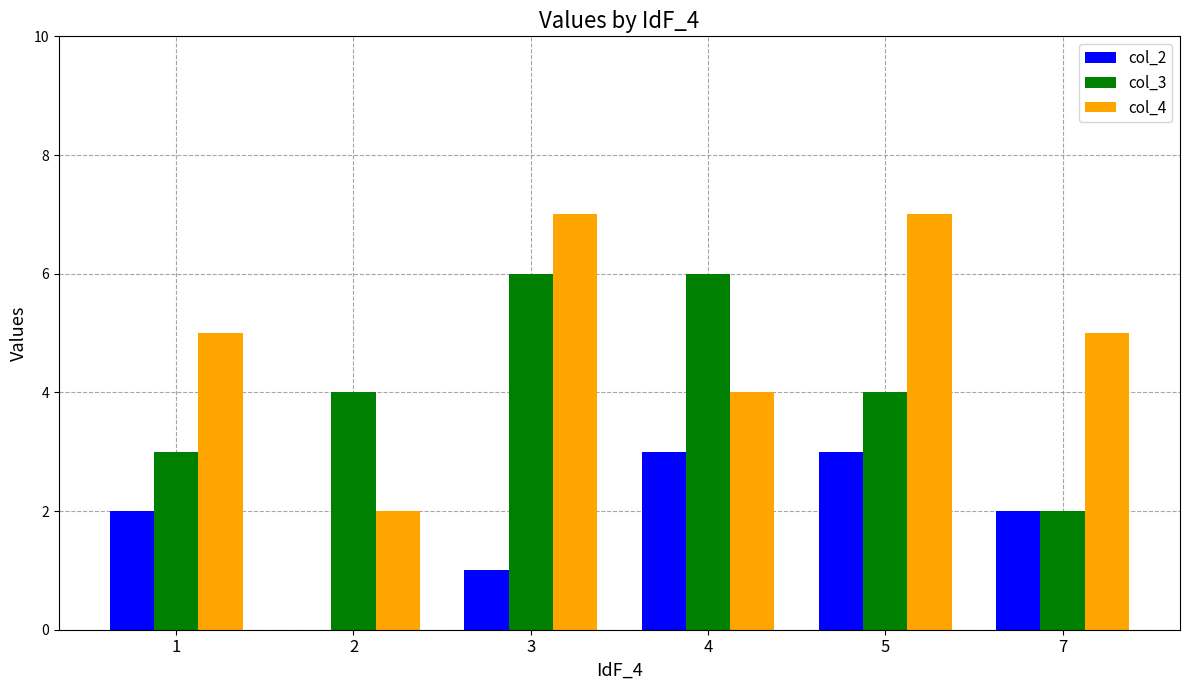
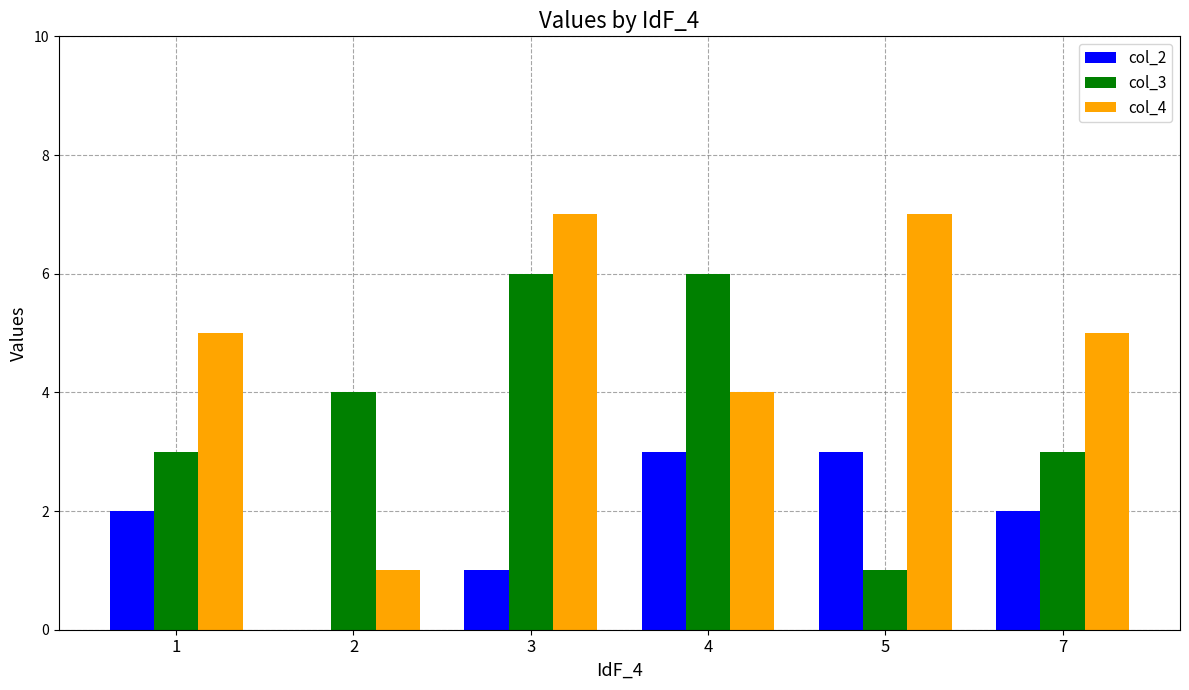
  {
    "col_2": {
      "1": 2,
      "2": 0,
      "3": 1,
      "4": 3,
      "5": 3,
      "7": 2
    },
    "col_3": {
      "1": 3,
      "2": 4,
      "3": 6,
      "4": 6,
-     "5": 4,
-     "7": 2
+     "5": 1,
+     "7": 3
    },
    "col_4": {
      "1": 5,
-     "2": 2,
+     "2": 1,
      "3": 7,
      "4": 4,
      "5": 7,
      "7": 5
    }
  }
